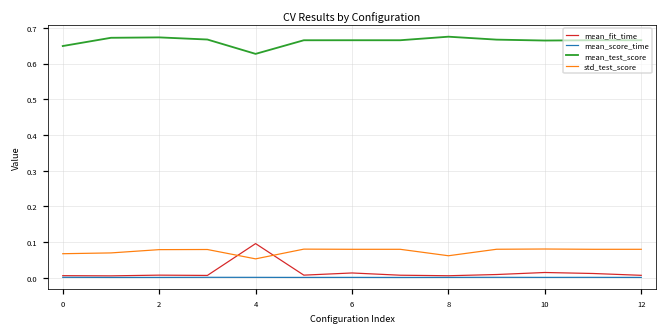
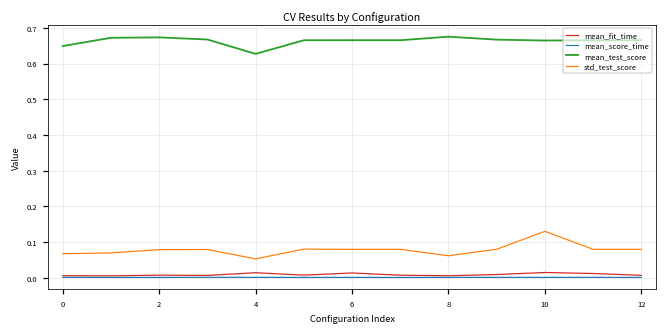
  {
    "mean_fit_time": {
-     "4": 0.10,
+     "4": 0.01,
      "6": 0.01,
      "10": 0.02
    },
    "mean_score_time": {
      "4": 0.00,
      "6": 0.00,
      "10": 0.00
    },
    "mean_test_score": {
      "0": 0.65,
      "2": 0.67,
      "4": 0.63,
      "6": 0.67,
      "8": 0.68,
      "10": 0.66
    },
    "std_test_score": {
      "0": 0.07,
      "2": 0.08,
      "4": 0.05,
      "6": 0.08,
      "8": 0.06,
-     "10": 0.08,
+     "10": 0.13,
      "12": 0.08
    }
  }
